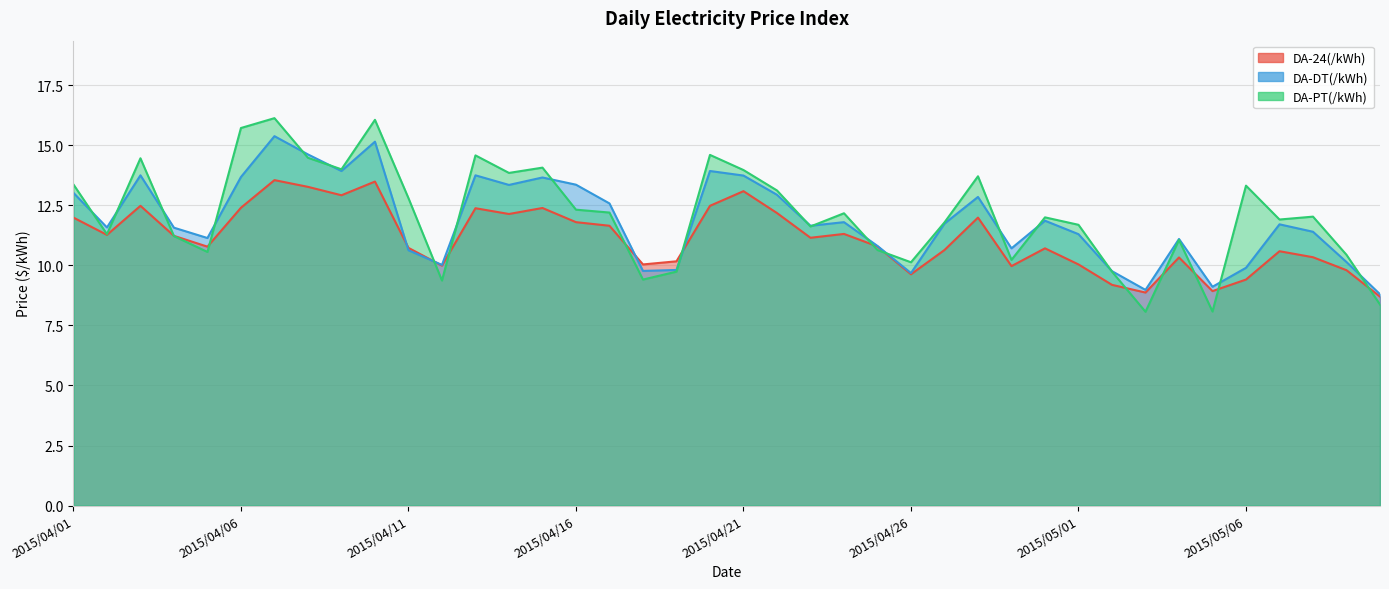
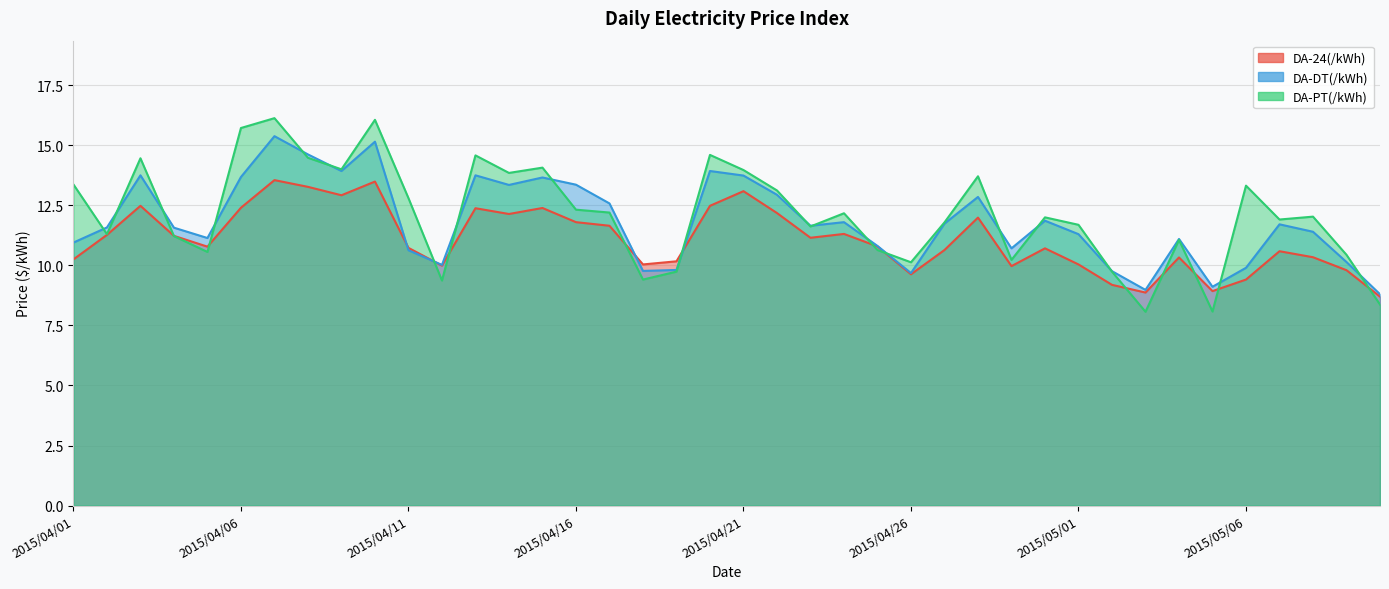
  {
    "DA-24(/kWh)": {
-     "2015/04/01": 12.0,
+     "2015/04/01": 10.3,
      "2015/04/06": 12.4,
      "2015/04/16": 11.8,
      "2015/04/21": 13.1,
      "2015/05/01": 10.0,
      "2015/05/06": 9.4
    },
    "DA-DT(/kWh)": {
-     "2015/04/01": 13.0,
+     "2015/04/01": 11.0,
      "2015/04/06": 13.7,
      "2015/04/16": 13.4,
      "2015/04/21": 13.7,
      "2015/05/01": 11.3,
      "2015/05/06": 9.9
    },
    "DA-PT(/kWh)": {
      "2015/04/01": 13.4,
      "2015/04/06": 15.7,
      "2015/04/11": 12.8,
      "2015/04/16": 12.3,
      "2015/04/21": 14.0,
      "2015/04/26": 10.1,
      "2015/05/01": 11.7,
      "2015/05/06": 13.3
    }
  }
